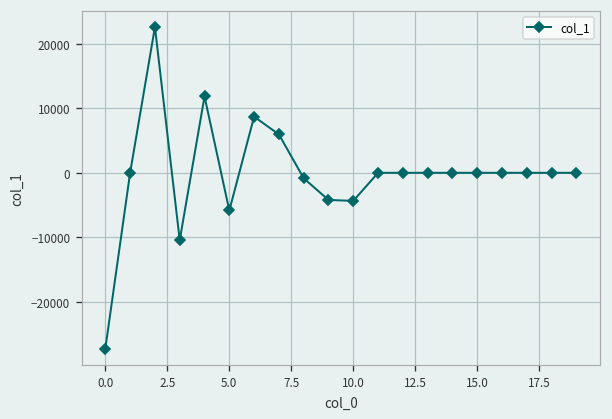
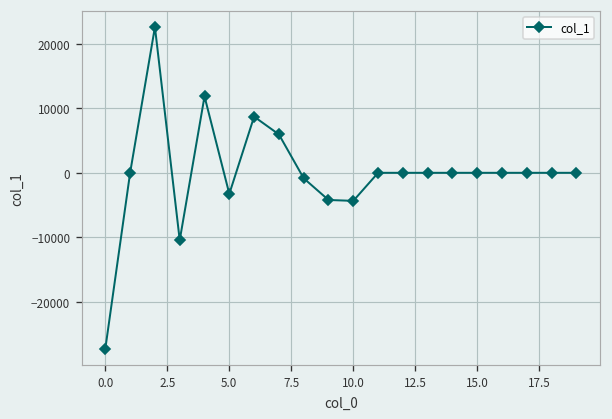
  {
    "0.0": -27000,
-   "5.0": -6000,
+   "5.0": -3000,
    "10.0": -4000,
    "15.0": 0
  }
